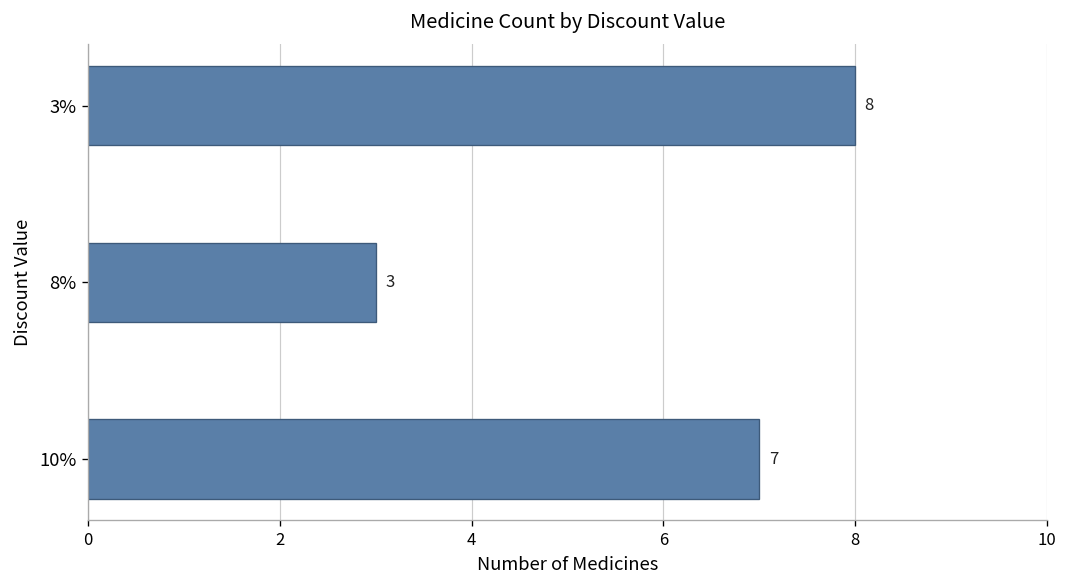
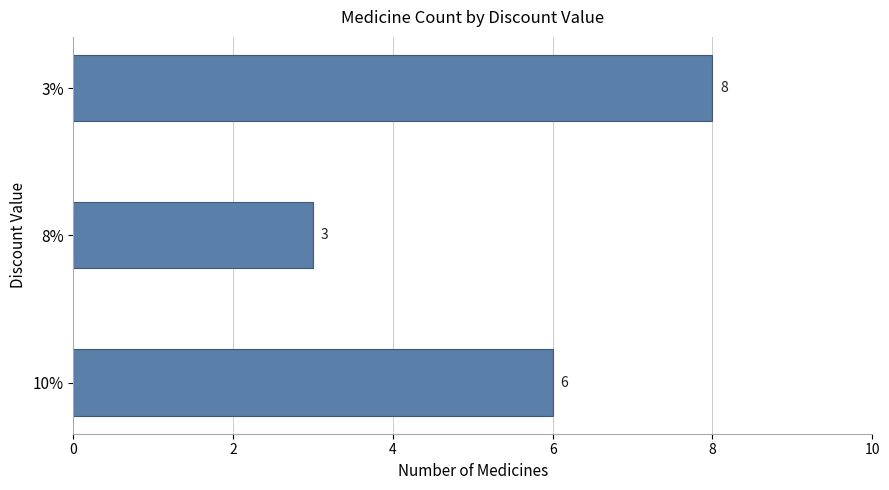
  {
    "3%": 8,
    "8%": 3,
-   "10%": 7
+   "10%": 6
  }
